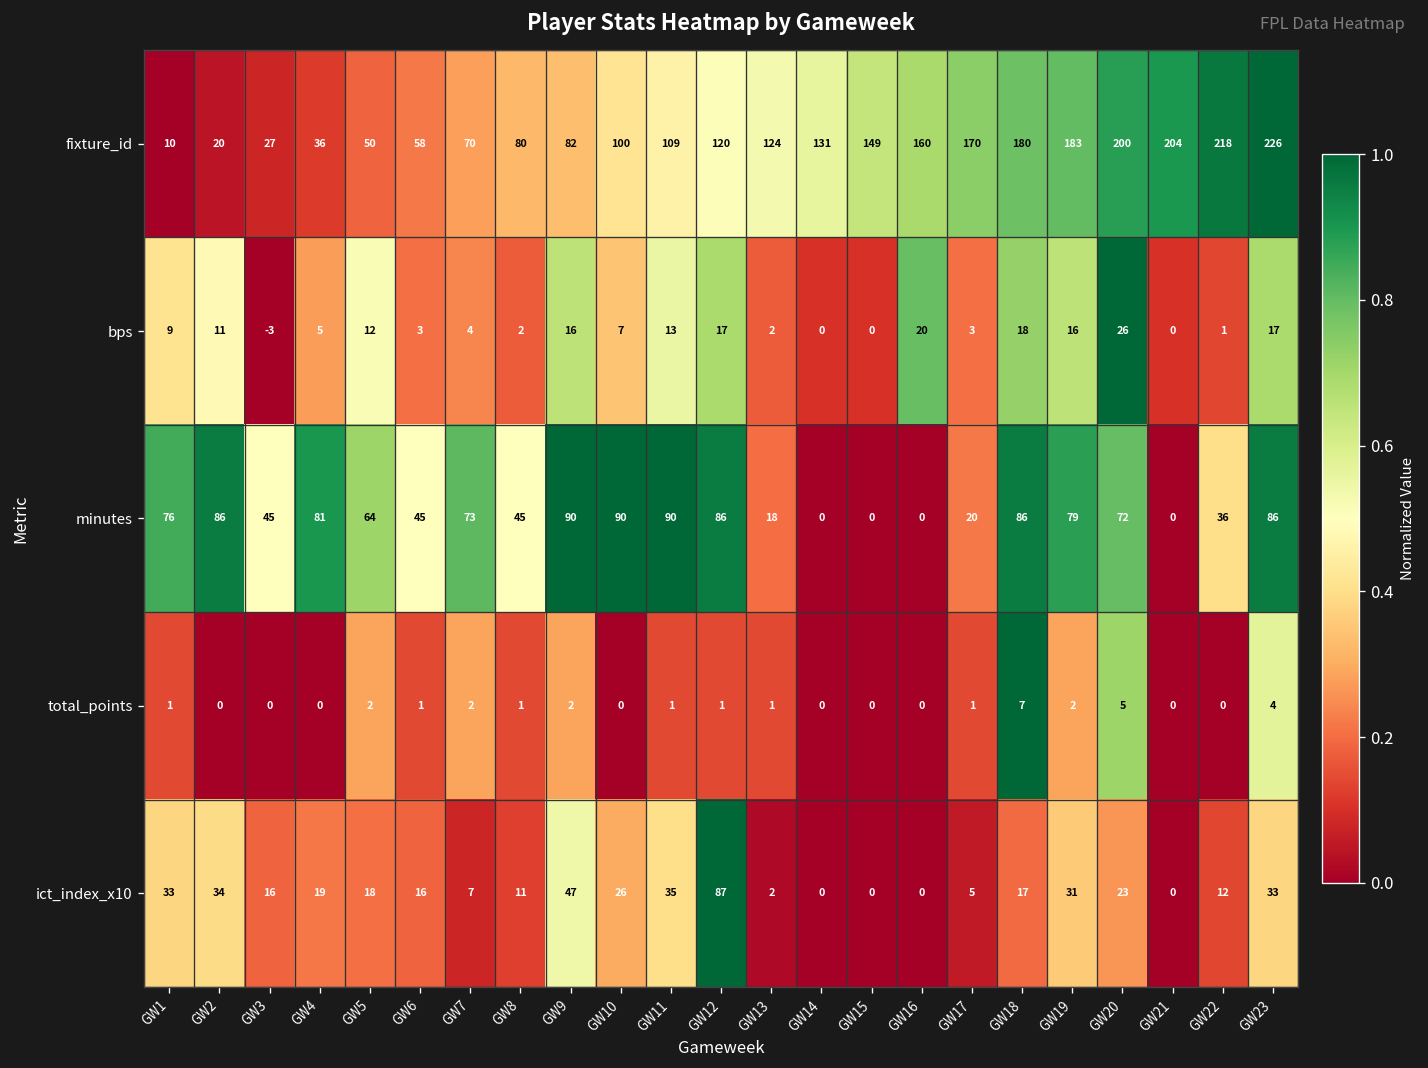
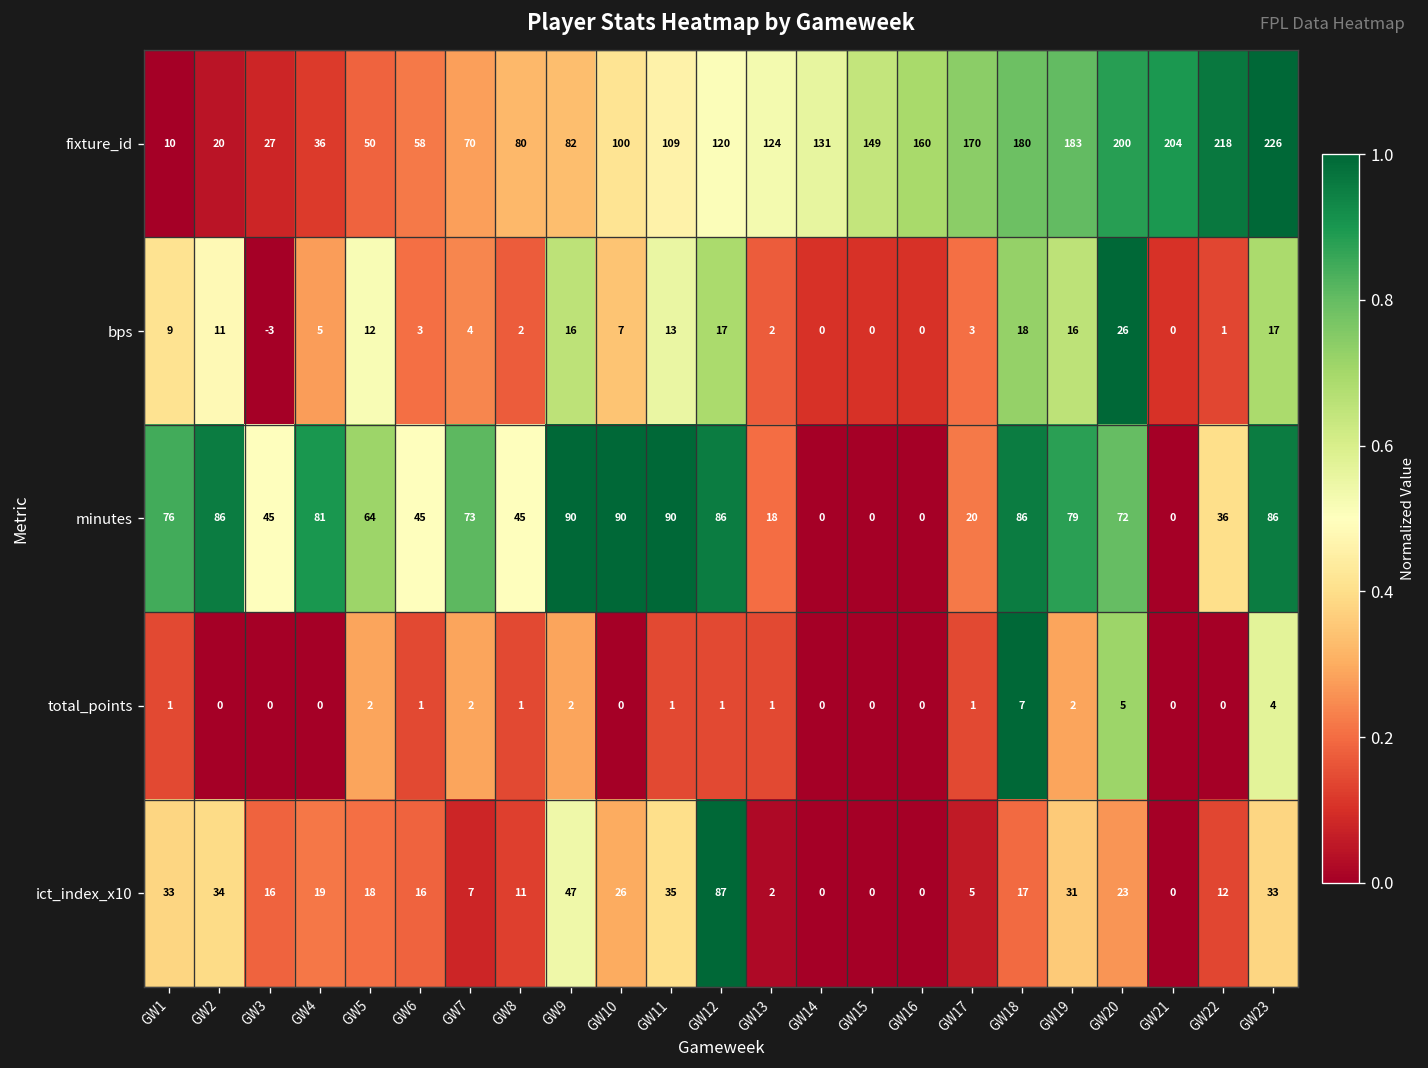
  {
    "fixture_id": {
      "GW1": 10,
      "GW2": 20,
      "GW3": 27,
      "GW4": 36,
      "GW5": 50,
      "GW6": 58,
      "GW7": 70,
      "GW8": 80,
      "GW9": 82,
      "GW10": 100,
      "GW11": 109,
      "GW12": 120,
      "GW13": 124,
      "GW14": 131,
      "GW15": 149,
      "GW16": 160,
      "GW17": 170,
      "GW18": 180,
      "GW19": 183,
      "GW20": 200,
      "GW21": 204,
      "GW22": 218,
      "GW23": 226
    },
    "bps": {
      "GW1": 9,
      "GW2": 11,
      "GW3": -3,
      "GW4": 5,
      "GW5": 12,
      "GW6": 3,
      "GW7": 4,
      "GW8": 2,
      "GW9": 16,
      "GW10": 7,
      "GW11": 13,
      "GW12": 17,
      "GW13": 2,
      "GW14": 0,
      "GW15": 0,
-     "GW16": 20,
+     "GW16": 0,
      "GW17": 3,
      "GW18": 18,
      "GW19": 16,
      "GW20": 26,
      "GW21": 0,
      "GW22": 1,
      "GW23": 17
    },
    "minutes": {
      "GW1": 76,
      "GW2": 86,
      "GW3": 45,
      "GW4": 81,
      "GW5": 64,
      "GW6": 45,
      "GW7": 73,
      "GW8": 45,
      "GW9": 90,
      "GW10": 90,
      "GW11": 90,
      "GW12": 86,
      "GW13": 18,
      "GW14": 0,
      "GW15": 0,
      "GW16": 0,
      "GW17": 20,
      "GW18": 86,
      "GW19": 79,
      "GW20": 72,
      "GW21": 0,
      "GW22": 36,
      "GW23": 86
    },
    "total_points": {
      "GW1": 1,
      "GW2": 0,
      "GW3": 0,
      "GW4": 0,
      "GW5": 2,
      "GW6": 1,
      "GW7": 2,
      "GW8": 1,
      "GW9": 2,
      "GW10": 0,
      "GW11": 1,
      "GW12": 1,
      "GW13": 1,
      "GW14": 0,
      "GW15": 0,
      "GW16": 0,
      "GW17": 1,
      "GW18": 7,
      "GW19": 2,
      "GW20": 5,
      "GW21": 0,
      "GW22": 0,
      "GW23": 4
    },
    "ict_index_x10": {
      "GW1": 33,
      "GW2": 34,
      "GW3": 16,
      "GW4": 19,
      "GW5": 18,
      "GW6": 16,
      "GW7": 7,
      "GW8": 11,
      "GW9": 47,
      "GW10": 26,
      "GW11": 35,
      "GW12": 87,
      "GW13": 2,
      "GW14": 0,
      "GW15": 0,
      "GW16": 0,
      "GW17": 5,
      "GW18": 17,
      "GW19": 31,
      "GW20": 23,
      "GW21": 0,
      "GW22": 12,
      "GW23": 33
    }
  }
